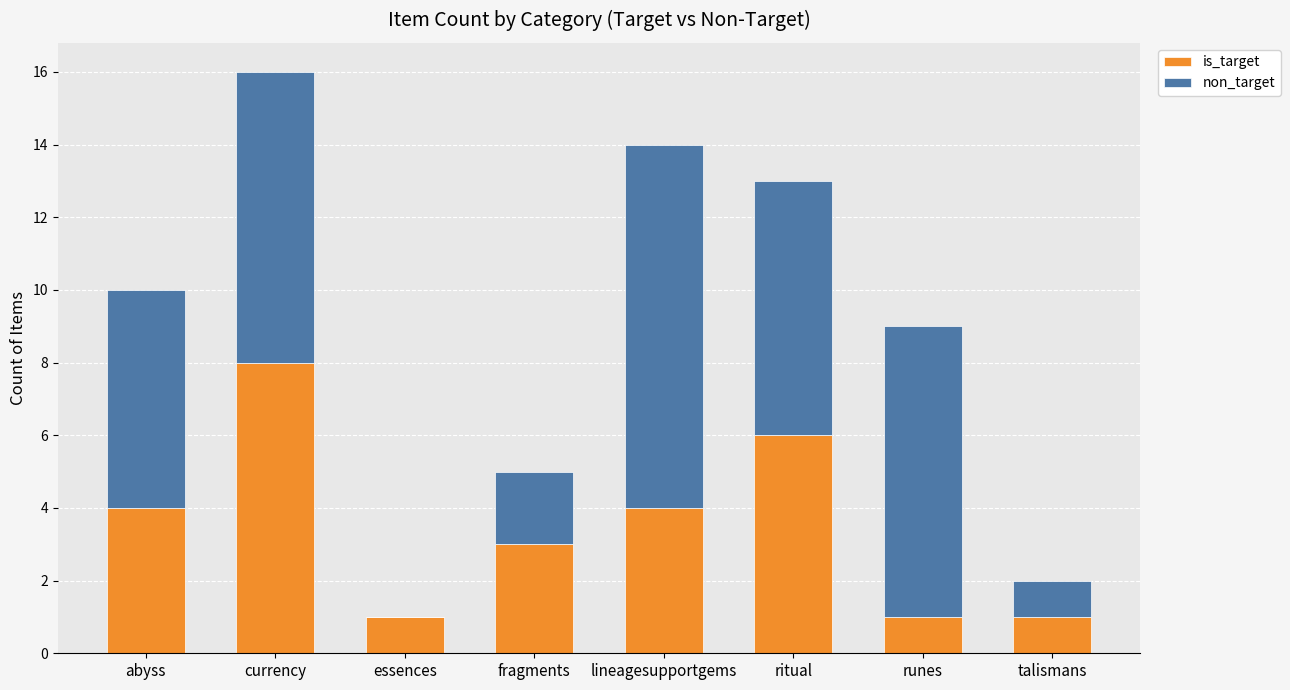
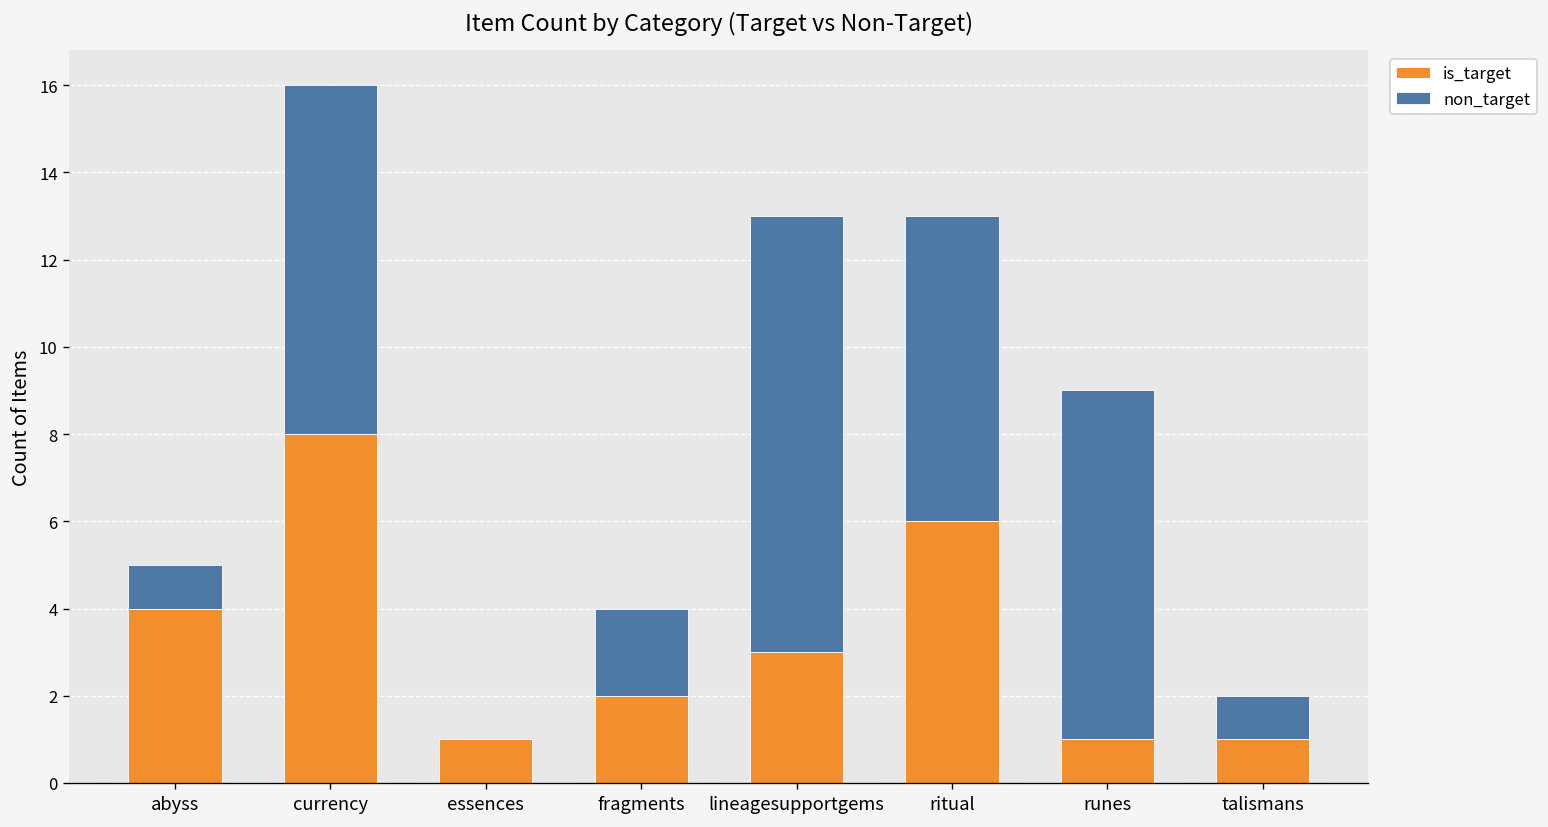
  {
    "is_target": {
      "abyss": 4,
      "currency": 8,
      "essences": 1,
-     "fragments": 3,
-     "lineagesupportgems": 4,
+     "fragments": 2,
+     "lineagesupportgems": 3,
      "ritual": 6,
      "runes": 1,
      "talismans": 1
    },
    "non_target": {
-     "abyss": 6,
+     "abyss": 1,
      "currency": 8,
      "essences": 0,
      "fragments": 2,
      "lineagesupportgems": 10,
      "ritual": 7,
      "runes": 8,
      "talismans": 1
    }
  }
